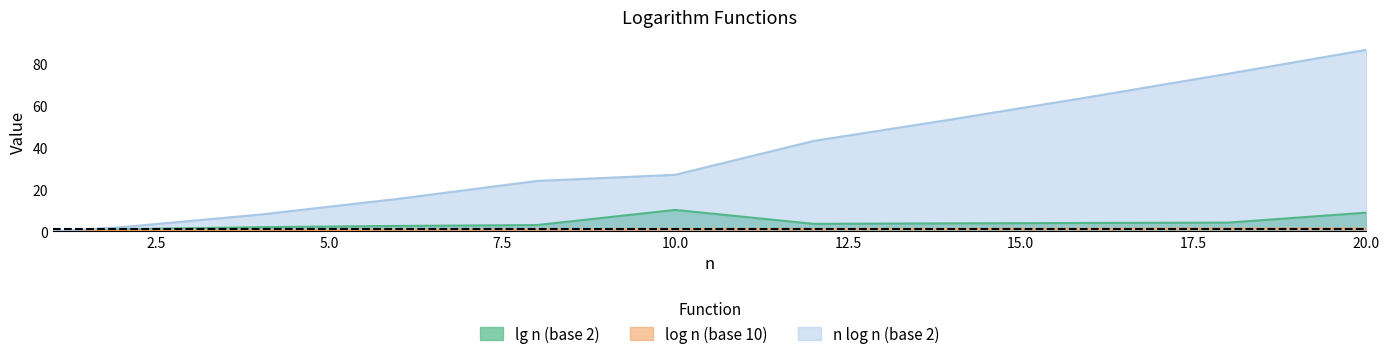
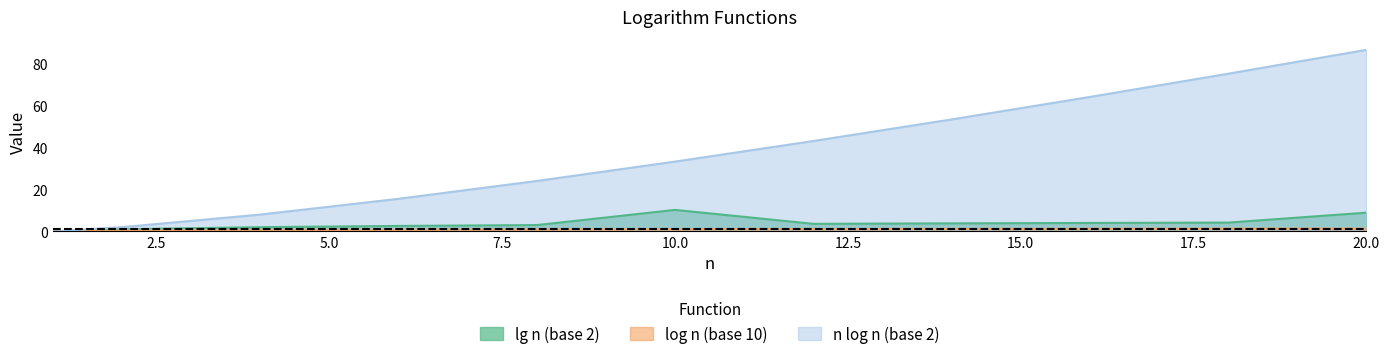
  {
    "lg n (base 2)": {
      "10.0": 10,
      "20.0": 9
    },
    "log n (base 10)": {
      "10.0": 1,
      "20.0": 1
    },
    "n log n (base 2)": {
-     "10.0": 27,
+     "10.0": 33,
      "20.0": 86
    }
  }
